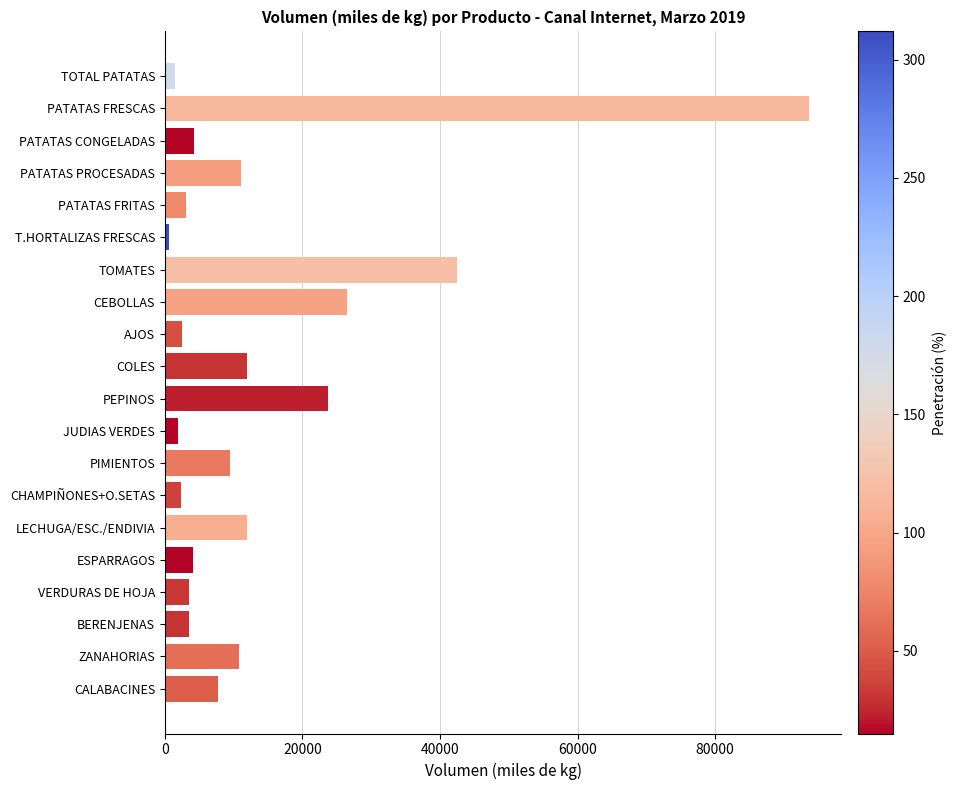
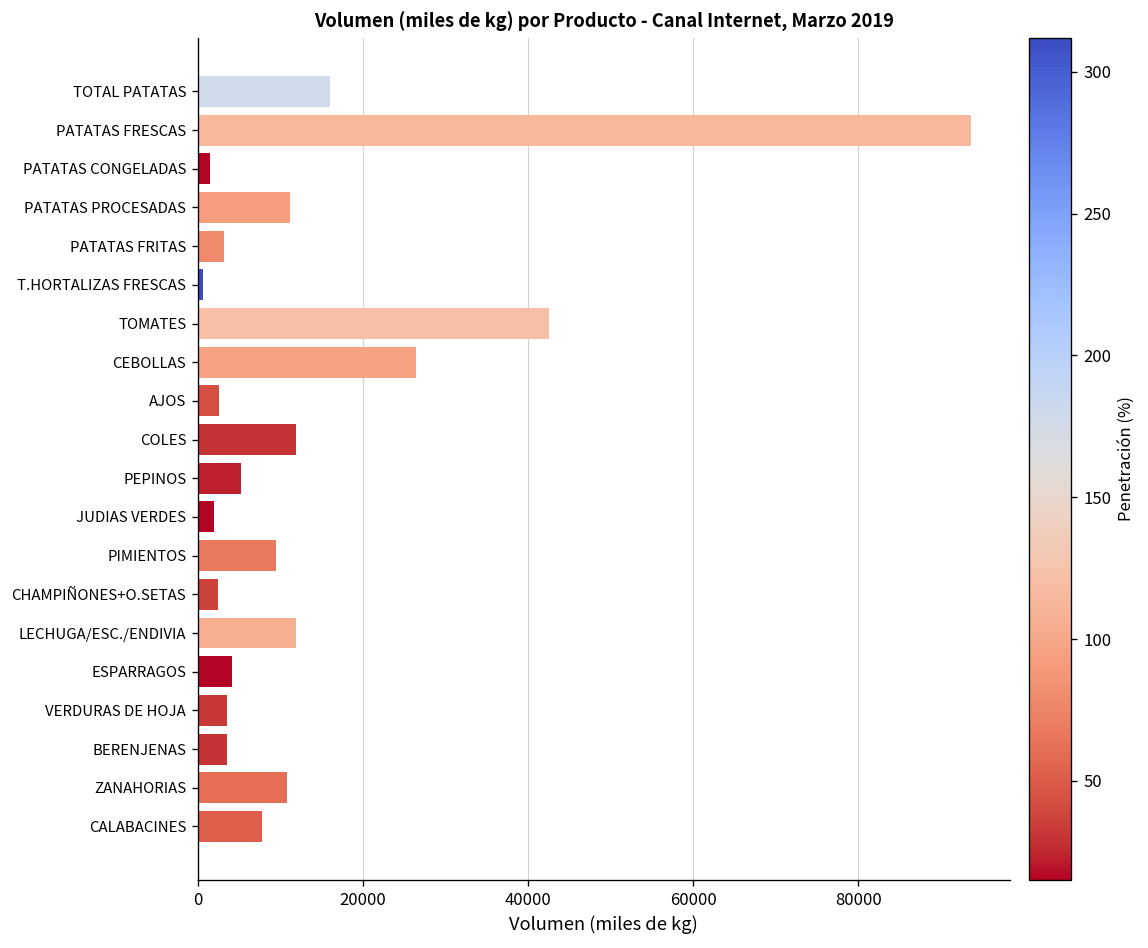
  {
-   "TOTAL PATATAS": 2000,
+   "TOTAL PATATAS": 16000,
    "PATATAS FRESCAS": 94000,
-   "PATATAS CONGELADAS": 4000,
+   "PATATAS CONGELADAS": 2000,
    "PATATAS PROCESADAS": 11000,
    "PATATAS FRITAS": 3000,
    "T.HORTALIZAS FRESCAS": 1000,
    "TOMATES": 43000,
    "CEBOLLAS": 26000,
    "AJOS": 3000,
    "COLES": 12000,
-   "PEPINOS": 24000,
+   "PEPINOS": 5000,
    "JUDIAS VERDES": 2000,
    "PIMIENTOS": 9000,
    "CHAMPIÑONES+O.SETAS": 2000,
    "LECHUGA/ESC./ENDIVIA": 12000,
    "ESPARRAGOS": 4000,
    "VERDURAS DE HOJA": 4000,
    "BERENJENAS": 3000,
    "ZANAHORIAS": 11000,
    "CALABACINES": 8000
  }
